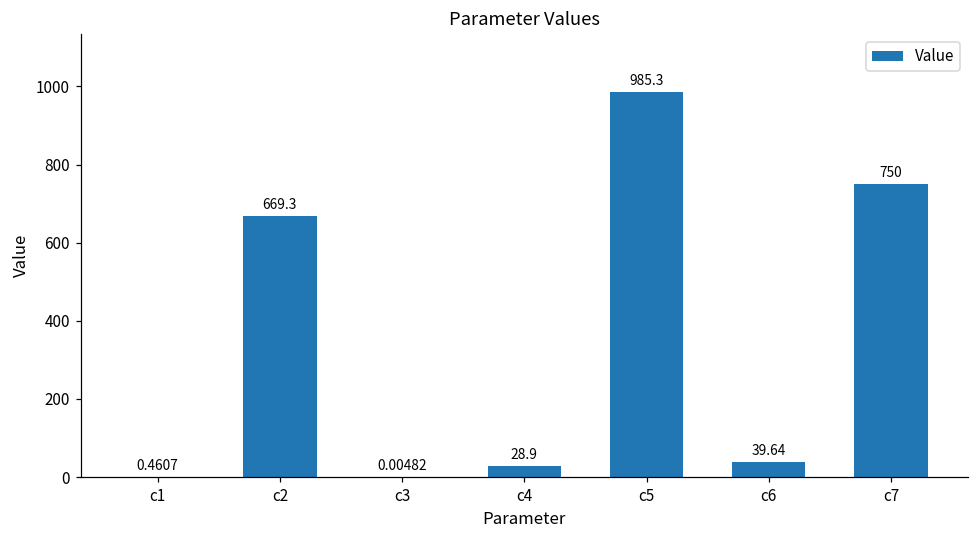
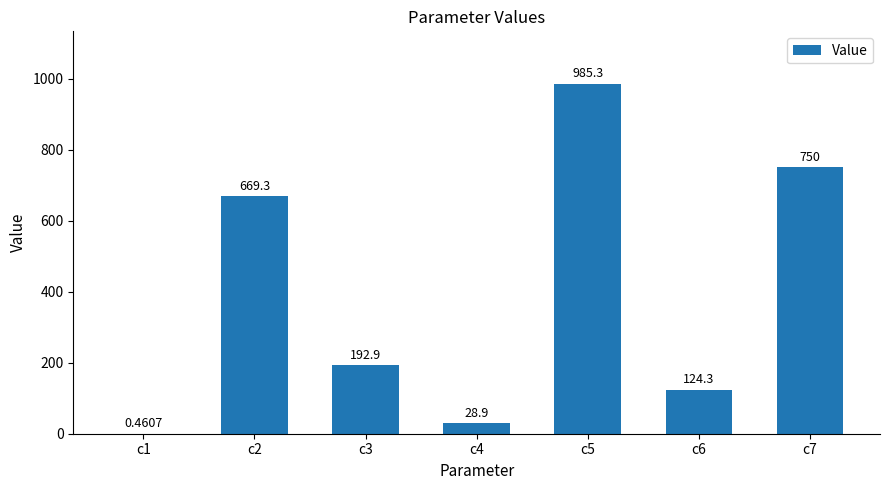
  {
    "c1": 0.4607,
    "c2": 669.3,
-   "c3": 0.00482,
+   "c3": 192.9,
    "c4": 28.9,
    "c5": 985.3,
-   "c6": 39.64,
+   "c6": 124.3,
    "c7": 750
  }
